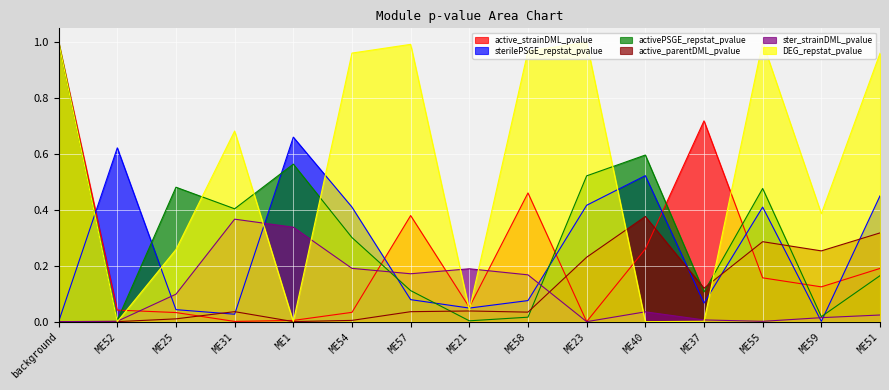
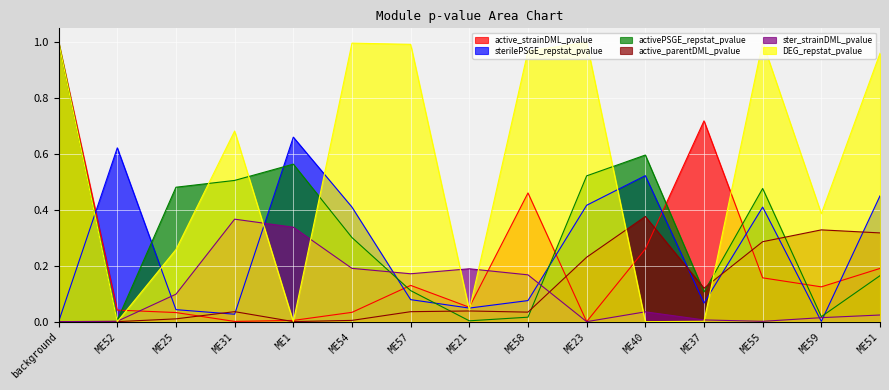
  {
    "active_strainDML_pvalue": {
      "ME52": 0.04,
      "ME25": 0.03,
      "ME31": 0.00,
      "ME54": 0.03,
-     "ME57": 0.38,
+     "ME57": 0.13,
      "ME58": 0.46,
      "ME40": 0.26,
      "ME37": 0.72,
      "ME55": 0.16,
      "ME59": 0.12,
      "ME51": 0.19
    },
    "sterilePSGE_repstat_pvalue": {
      "ME52": 0.62,
      "ME25": 0.04,
      "ME1": 0.66,
      "ME54": 0.41,
      "ME57": 0.08,
      "ME58": 0.08,
      "ME23": 0.42,
      "ME40": 0.52,
      "ME37": 0.07,
      "ME55": 0.41,
      "ME59": 0.00,
      "ME51": 0.45
    },
    "activePSGE_repstat_pvalue": {
      "ME25": 0.48,
-     "ME31": 0.40,
+     "ME31": 0.51,
      "ME1": 0.56,
      "ME54": 0.30,
      "ME57": 0.11,
      "ME21": 0.00,
      "ME58": 0.02,
      "ME23": 0.52,
      "ME40": 0.60,
      "ME37": 0.11,
      "ME55": 0.48,
      "ME51": 0.16
    },
    "active_parentDML_pvalue": {
      "ME25": 0.01,
      "ME54": 0.00,
      "ME57": 0.04,
      "ME58": 0.03,
      "ME23": 0.23,
      "ME40": 0.38,
      "ME37": 0.12,
      "ME55": 0.29,
-     "ME59": 0.25,
+     "ME59": 0.33,
      "ME51": 0.32
    },
    "ster_strainDML_pvalue": {
      "ME25": 0.10,
      "ME31": 0.37,
      "ME1": 0.34,
      "ME54": 0.19,
      "ME57": 0.17,
      "ME21": 0.19,
      "ME58": 0.17,
      "ME40": 0.04,
      "ME55": 0.00,
      "ME51": 0.02
    },
    "DEG_repstat_pvalue": {
      "ME25": 0.26,
      "ME31": 0.68,
-     "ME54": 0.96,
+     "ME54": 1.00,
      "ME57": 0.99,
      "ME40": 0.00,
      "ME59": 0.39,
      "ME51": 0.96
    }
  }
